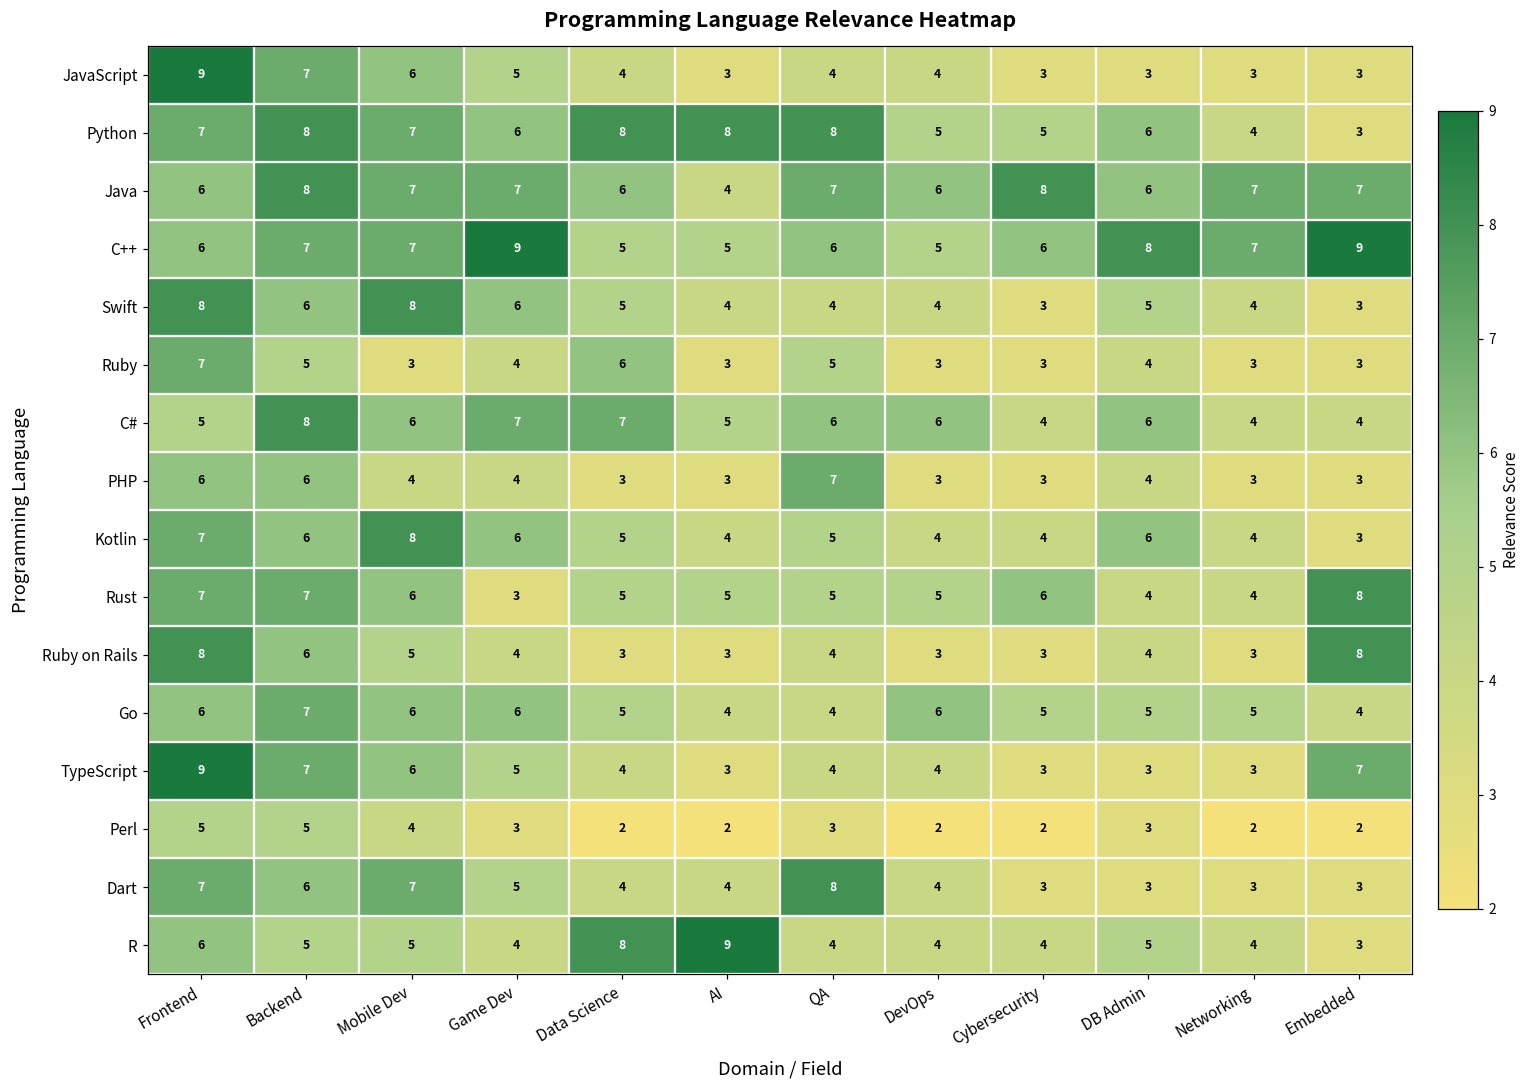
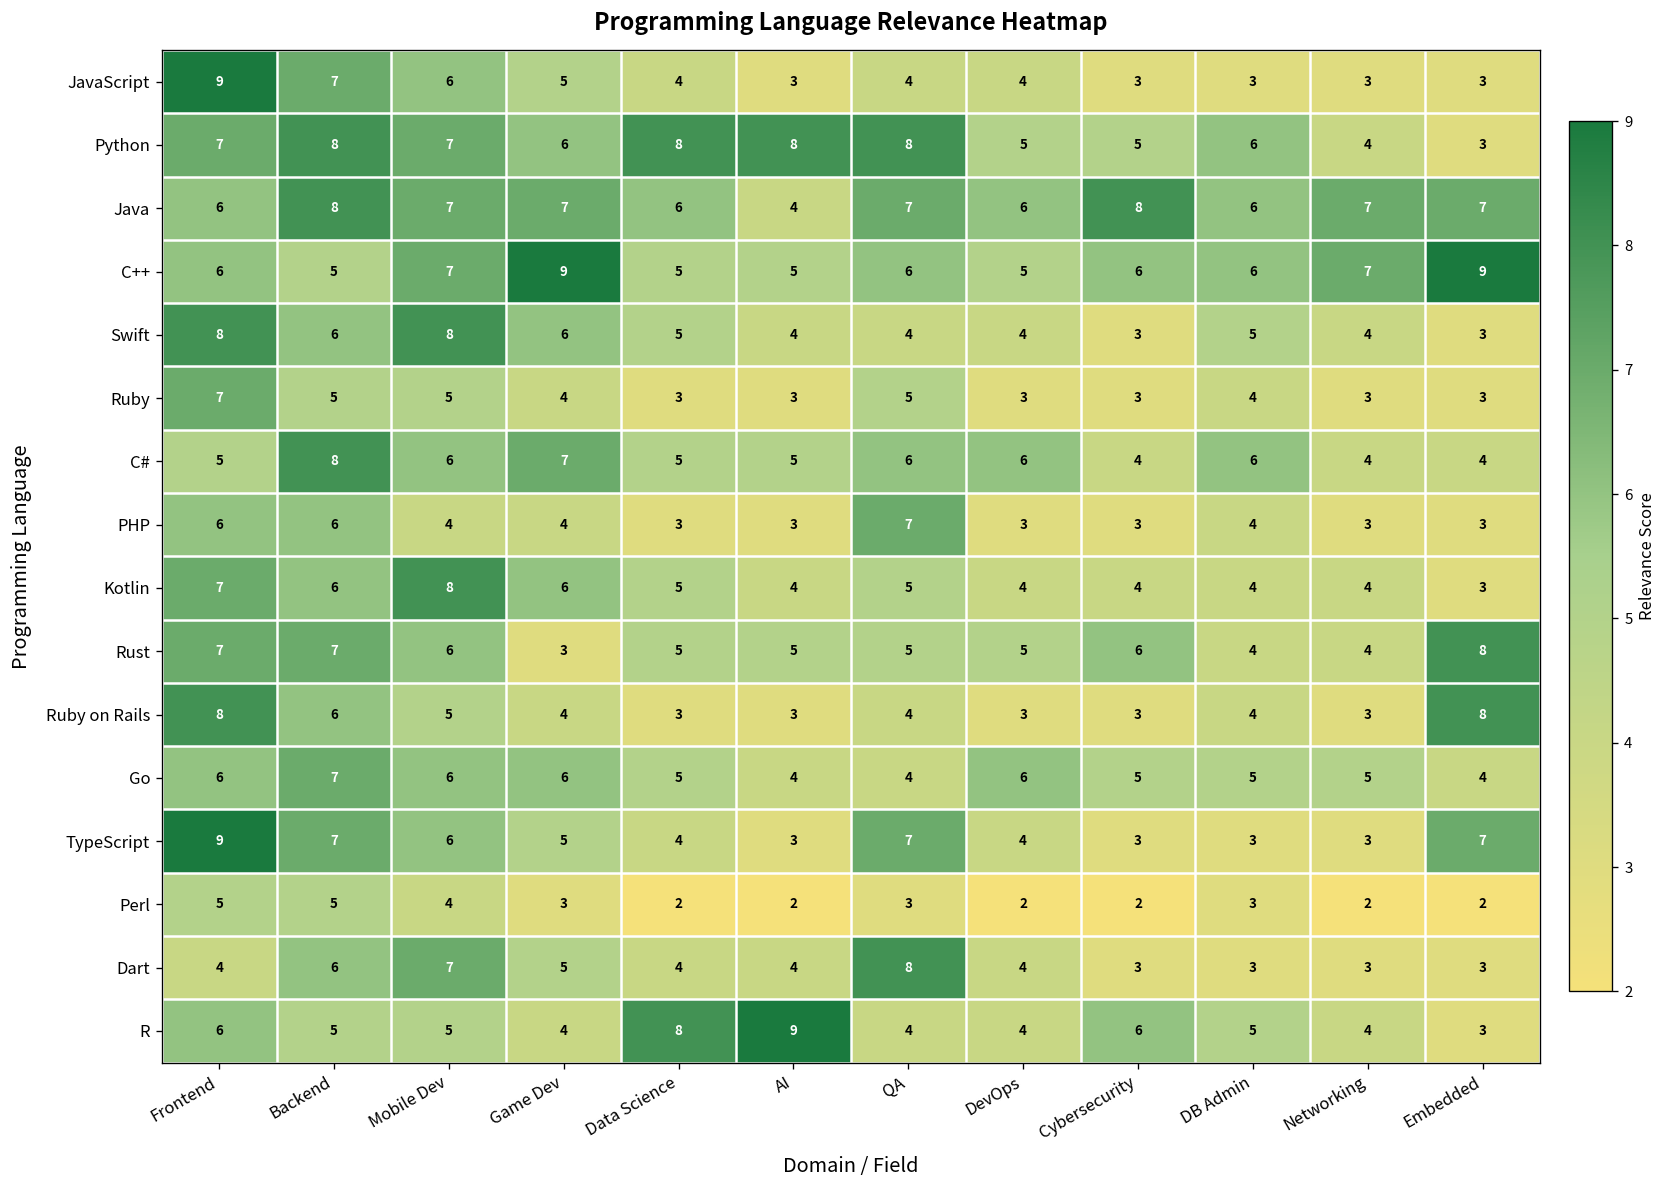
  {
    "JavaScript": {
      "Frontend": 9,
      "Backend": 7,
      "Mobile Dev": 6,
      "Game Dev": 5,
      "Data Science": 4,
      "AI": 3,
      "QA": 4,
      "DevOps": 4,
      "Cybersecurity": 3,
      "DB Admin": 3,
      "Networking": 3,
      "Embedded": 3
    },
    "Python": {
      "Frontend": 7,
      "Backend": 8,
      "Mobile Dev": 7,
      "Game Dev": 6,
      "Data Science": 8,
      "AI": 8,
      "QA": 8,
      "DevOps": 5,
      "Cybersecurity": 5,
      "DB Admin": 6,
      "Networking": 4,
      "Embedded": 3
    },
    "Java": {
      "Frontend": 6,
      "Backend": 8,
      "Mobile Dev": 7,
      "Game Dev": 7,
      "Data Science": 6,
      "AI": 4,
      "QA": 7,
      "DevOps": 6,
      "Cybersecurity": 8,
      "DB Admin": 6,
      "Networking": 7,
      "Embedded": 7
    },
    "C++": {
      "Frontend": 6,
-     "Backend": 7,
+     "Backend": 5,
      "Mobile Dev": 7,
      "Game Dev": 9,
      "Data Science": 5,
      "AI": 5,
      "QA": 6,
      "DevOps": 5,
      "Cybersecurity": 6,
-     "DB Admin": 8,
+     "DB Admin": 6,
      "Networking": 7,
      "Embedded": 9
    },
    "Swift": {
      "Frontend": 8,
      "Backend": 6,
      "Mobile Dev": 8,
      "Game Dev": 6,
      "Data Science": 5,
      "AI": 4,
      "QA": 4,
      "DevOps": 4,
      "Cybersecurity": 3,
      "DB Admin": 5,
      "Networking": 4,
      "Embedded": 3
    },
    "Ruby": {
      "Frontend": 7,
      "Backend": 5,
-     "Mobile Dev": 3,
+     "Mobile Dev": 5,
      "Game Dev": 4,
-     "Data Science": 6,
+     "Data Science": 3,
      "AI": 3,
      "QA": 5,
      "DevOps": 3,
      "Cybersecurity": 3,
      "DB Admin": 4,
      "Networking": 3,
      "Embedded": 3
    },
    "C#": {
      "Frontend": 5,
      "Backend": 8,
      "Mobile Dev": 6,
      "Game Dev": 7,
-     "Data Science": 7,
+     "Data Science": 5,
      "AI": 5,
      "QA": 6,
      "DevOps": 6,
      "Cybersecurity": 4,
      "DB Admin": 6,
      "Networking": 4,
      "Embedded": 4
    },
    "PHP": {
      "Frontend": 6,
      "Backend": 6,
      "Mobile Dev": 4,
      "Game Dev": 4,
      "Data Science": 3,
      "AI": 3,
      "QA": 7,
      "DevOps": 3,
      "Cybersecurity": 3,
      "DB Admin": 4,
      "Networking": 3,
      "Embedded": 3
    },
    "Kotlin": {
      "Frontend": 7,
      "Backend": 6,
      "Mobile Dev": 8,
      "Game Dev": 6,
      "Data Science": 5,
      "AI": 4,
      "QA": 5,
      "DevOps": 4,
      "Cybersecurity": 4,
-     "DB Admin": 6,
+     "DB Admin": 4,
      "Networking": 4,
      "Embedded": 3
    },
    "Rust": {
      "Frontend": 7,
      "Backend": 7,
      "Mobile Dev": 6,
      "Game Dev": 3,
      "Data Science": 5,
      "AI": 5,
      "QA": 5,
      "DevOps": 5,
      "Cybersecurity": 6,
      "DB Admin": 4,
      "Networking": 4,
      "Embedded": 8
    },
    "Ruby on Rails": {
      "Frontend": 8,
      "Backend": 6,
      "Mobile Dev": 5,
      "Game Dev": 4,
      "Data Science": 3,
      "AI": 3,
      "QA": 4,
      "DevOps": 3,
      "Cybersecurity": 3,
      "DB Admin": 4,
      "Networking": 3,
      "Embedded": 8
    },
    "Go": {
      "Frontend": 6,
      "Backend": 7,
      "Mobile Dev": 6,
      "Game Dev": 6,
      "Data Science": 5,
      "AI": 4,
      "QA": 4,
      "DevOps": 6,
      "Cybersecurity": 5,
      "DB Admin": 5,
      "Networking": 5,
      "Embedded": 4
    },
    "TypeScript": {
      "Frontend": 9,
      "Backend": 7,
      "Mobile Dev": 6,
      "Game Dev": 5,
      "Data Science": 4,
      "AI": 3,
-     "QA": 4,
+     "QA": 7,
      "DevOps": 4,
      "Cybersecurity": 3,
      "DB Admin": 3,
      "Networking": 3,
      "Embedded": 7
    },
    "Perl": {
      "Frontend": 5,
      "Backend": 5,
      "Mobile Dev": 4,
      "Game Dev": 3,
      "Data Science": 2,
      "AI": 2,
      "QA": 3,
      "DevOps": 2,
      "Cybersecurity": 2,
      "DB Admin": 3,
      "Networking": 2,
      "Embedded": 2
    },
    "Dart": {
-     "Frontend": 7,
+     "Frontend": 4,
      "Backend": 6,
      "Mobile Dev": 7,
      "Game Dev": 5,
      "Data Science": 4,
      "AI": 4,
      "QA": 8,
      "DevOps": 4,
      "Cybersecurity": 3,
      "DB Admin": 3,
      "Networking": 3,
      "Embedded": 3
    },
    "R": {
      "Frontend": 6,
      "Backend": 5,
      "Mobile Dev": 5,
      "Game Dev": 4,
      "Data Science": 8,
      "AI": 9,
      "QA": 4,
      "DevOps": 4,
-     "Cybersecurity": 4,
+     "Cybersecurity": 6,
      "DB Admin": 5,
      "Networking": 4,
      "Embedded": 3
    }
  }
